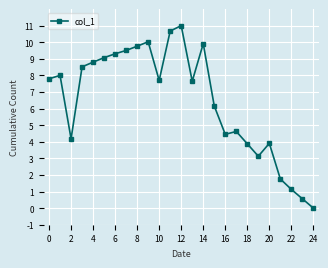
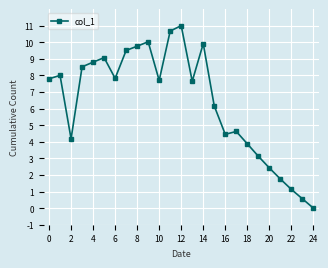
  {
    "0": 7.8,
    "2": 4.2,
    "4": 8.8,
-   "6": 9.3,
+   "6": 7.8,
    "8": 9.8,
    "10": 7.7,
    "12": 11.0,
    "14": 9.9,
    "16": 4.4,
    "18": 3.9,
-   "20": 3.9,
+   "20": 2.4,
    "22": 1.1,
    "24": 0.0
  }
